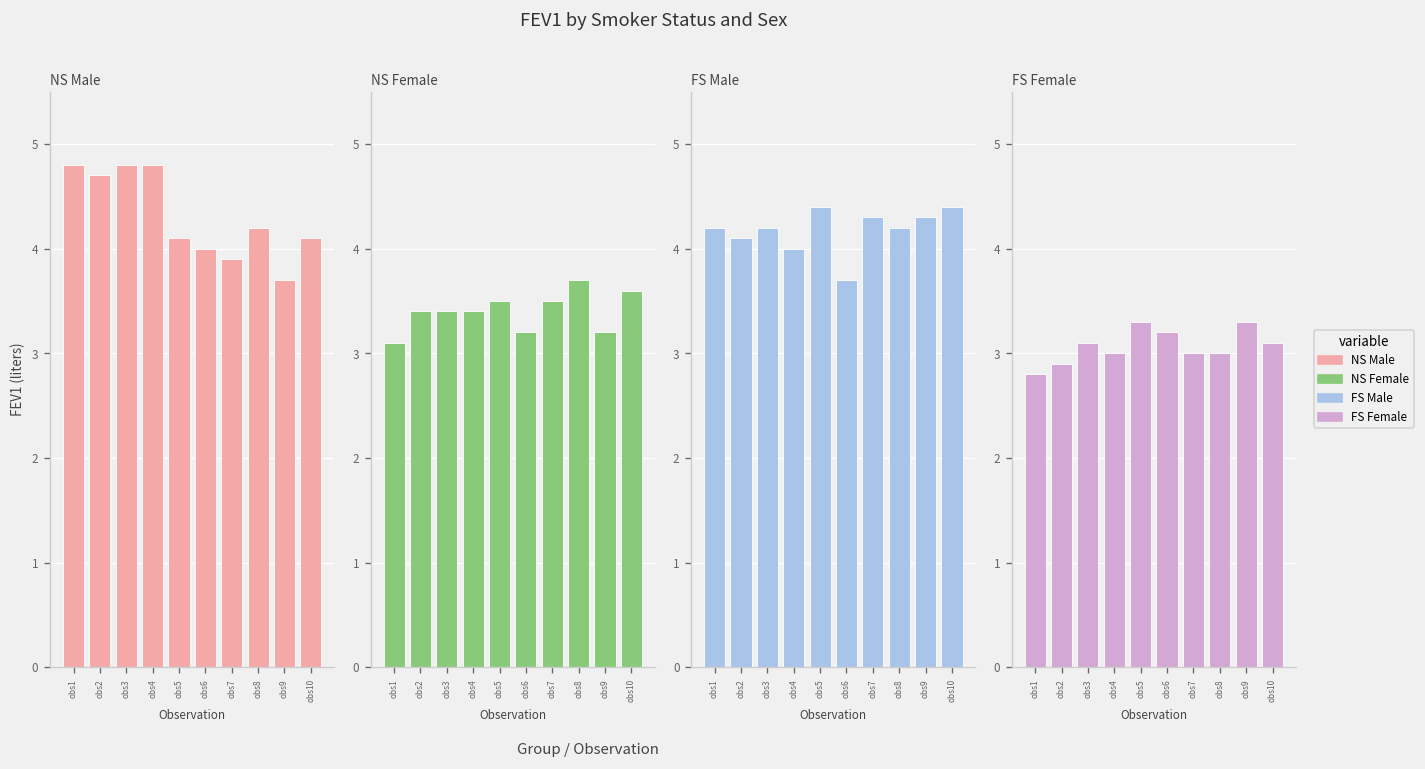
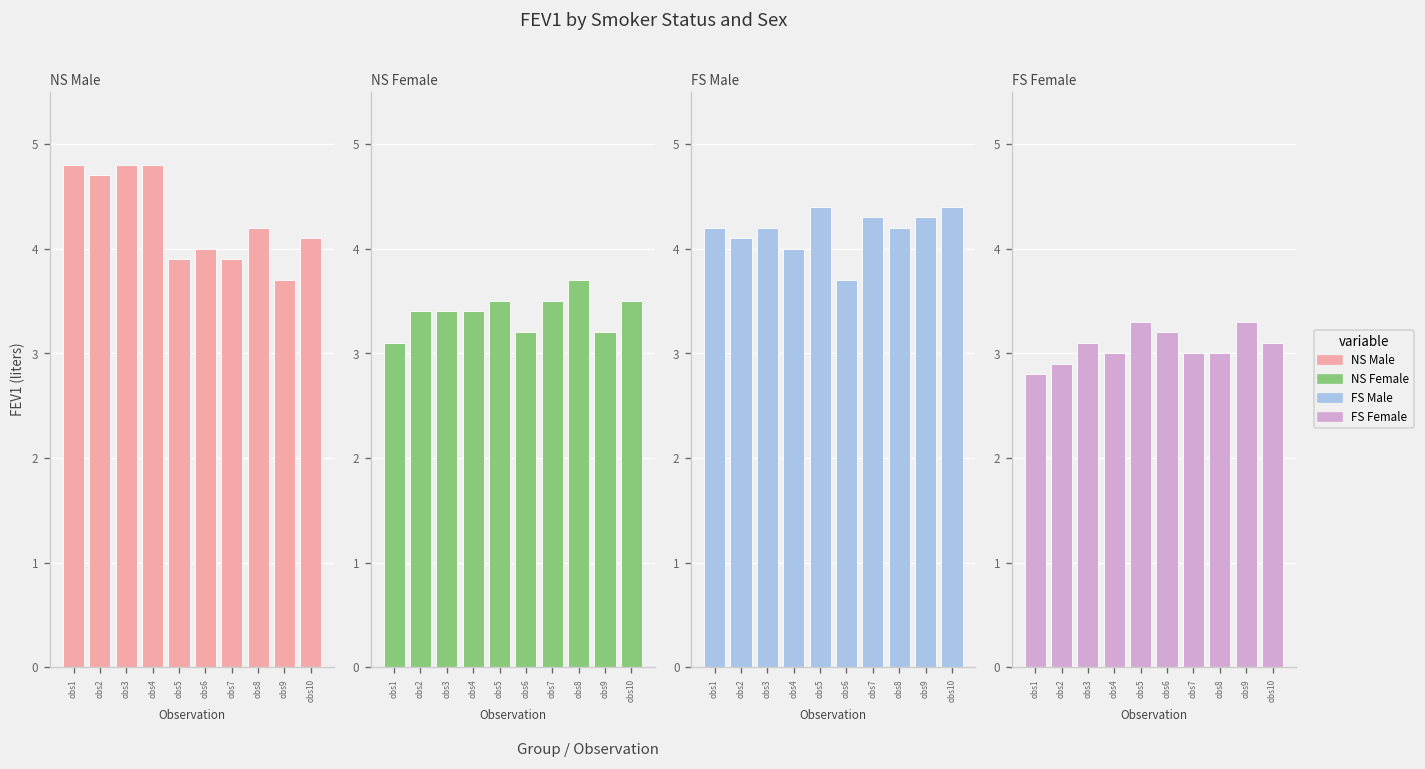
  {
    "NS Male": {
      "obs1": 4.8,
      "obs2": 4.7,
      "obs3": 4.8,
      "obs4": 4.8,
-     "obs5": 4.1,
+     "obs5": 3.9,
      "obs6": 4.0,
      "obs7": 3.9,
      "obs8": 4.2,
      "obs9": 3.7,
      "obs10": 4.1
    },
    "NS Female": {
      "obs1": 3.1,
      "obs2": 3.4,
      "obs3": 3.4,
      "obs4": 3.4,
      "obs5": 3.5,
      "obs6": 3.2,
      "obs7": 3.5,
      "obs8": 3.7,
      "obs9": 3.2,
-     "obs10": 3.6
+     "obs10": 3.5
    },
    "FS Male": {
      "obs1": 4.2,
      "obs2": 4.1,
      "obs3": 4.2,
      "obs4": 4.0,
      "obs5": 4.4,
      "obs6": 3.7,
      "obs7": 4.3,
      "obs8": 4.2,
      "obs9": 4.3,
      "obs10": 4.4
    },
    "FS Female": {
      "obs1": 2.8,
      "obs2": 2.9,
      "obs3": 3.1,
      "obs4": 3.0,
      "obs5": 3.3,
      "obs6": 3.2,
      "obs7": 3.0,
      "obs8": 3.0,
      "obs9": 3.3,
      "obs10": 3.1
    }
  }
